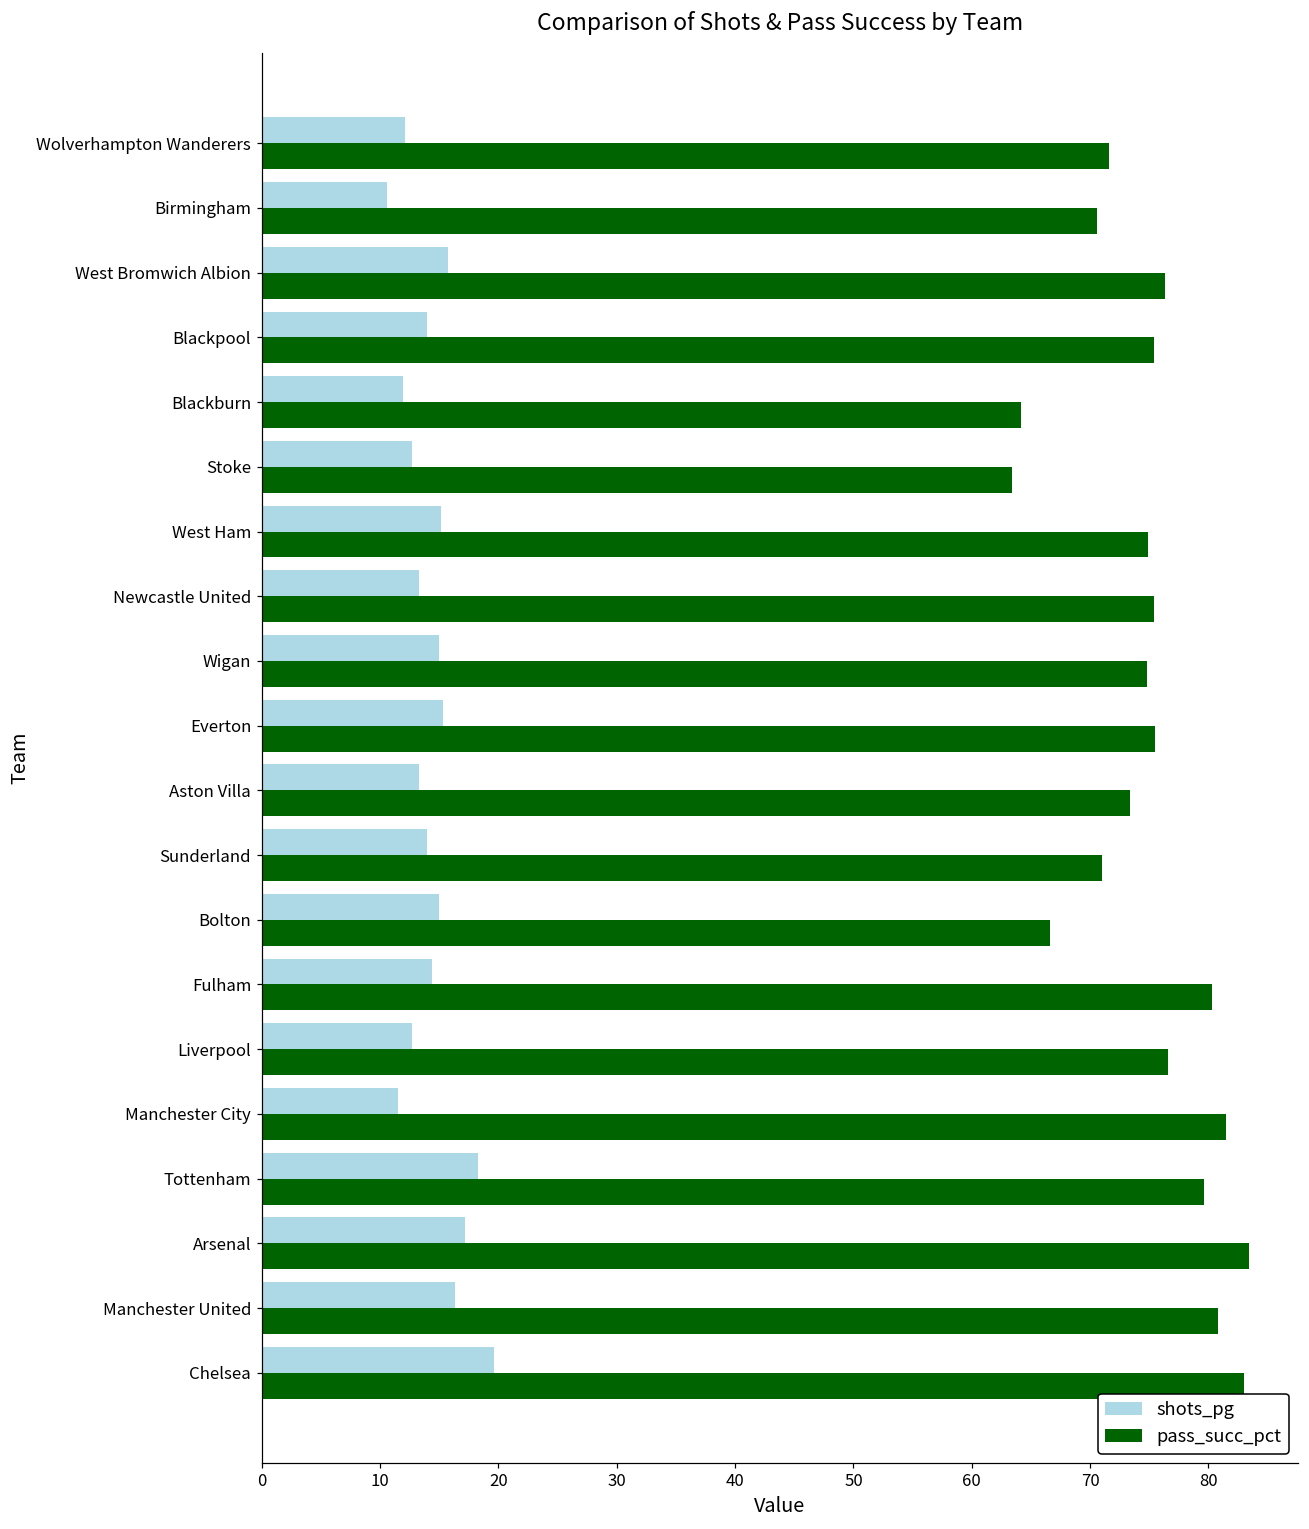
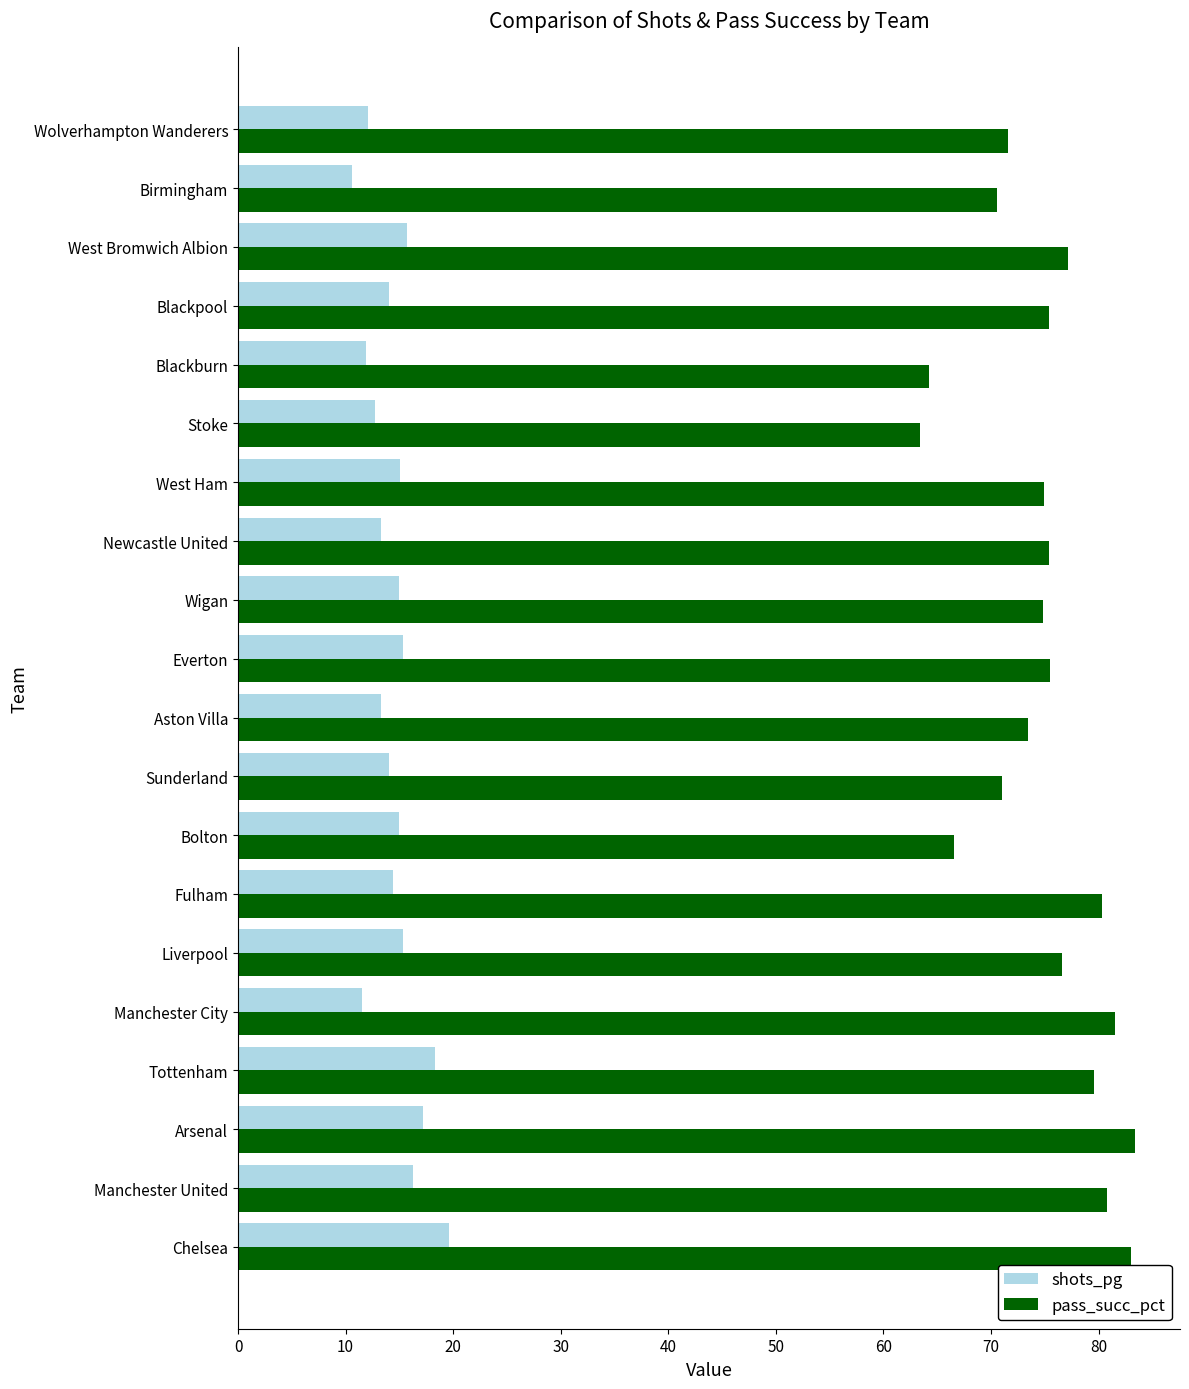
  {
    "shots_pg": {
      "Wolverhampton Wanderers": 12.1,
      "Birmingham": 10.6,
      "West Bromwich Albion": 15.7,
      "Blackpool": 14.0,
      "Blackburn": 11.9,
      "Stoke": 12.7,
      "West Ham": 15.1,
      "Newcastle United": 13.3,
      "Wigan": 15.0,
      "Everton": 15.3,
      "Aston Villa": 13.3,
      "Sunderland": 14.0,
      "Bolton": 15.0,
      "Fulham": 14.4,
-     "Liverpool": 12.7,
+     "Liverpool": 15.3,
      "Manchester City": 11.5,
      "Tottenham": 18.3,
      "Arsenal": 17.2,
      "Manchester United": 16.3,
      "Chelsea": 19.6
    },
    "pass_succ_pct": {
      "Wolverhampton Wanderers": 71.6,
      "Birmingham": 70.6,
-     "West Bromwich Albion": 76.3,
+     "West Bromwich Albion": 77.2,
      "Blackpool": 75.4,
      "Blackburn": 64.2,
      "Stoke": 63.4,
      "West Ham": 74.9,
      "Newcastle United": 75.4,
      "Wigan": 74.8,
      "Everton": 75.5,
      "Aston Villa": 73.4,
      "Sunderland": 71.0,
      "Bolton": 66.6,
      "Fulham": 80.3,
      "Liverpool": 76.6,
      "Manchester City": 81.5,
      "Tottenham": 79.6,
      "Arsenal": 83.4,
      "Manchester United": 80.8,
      "Chelsea": 83.0
    }
  }
